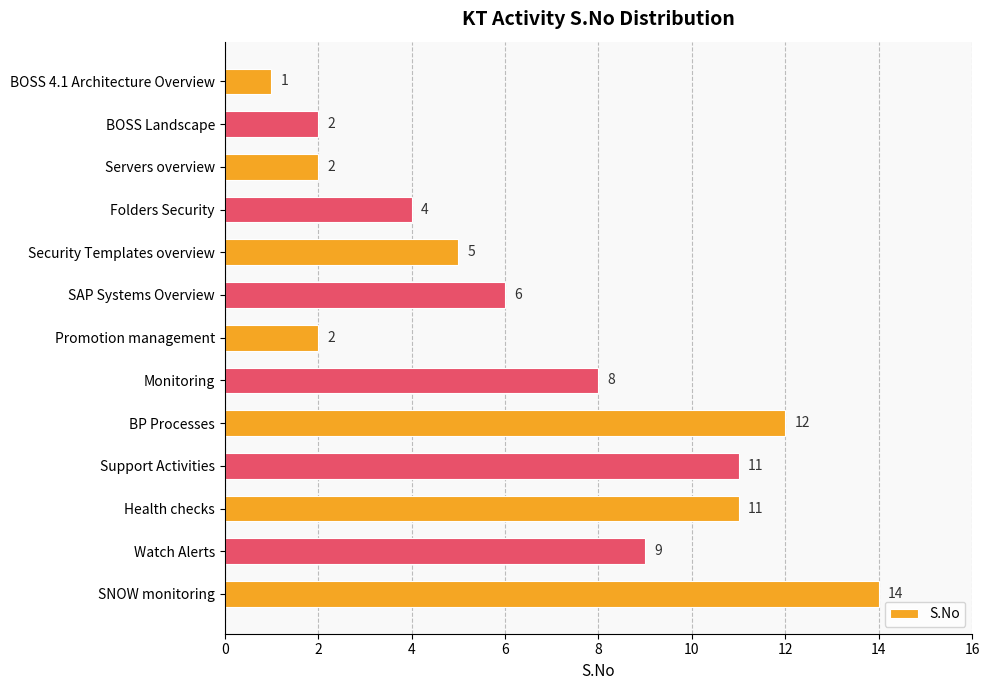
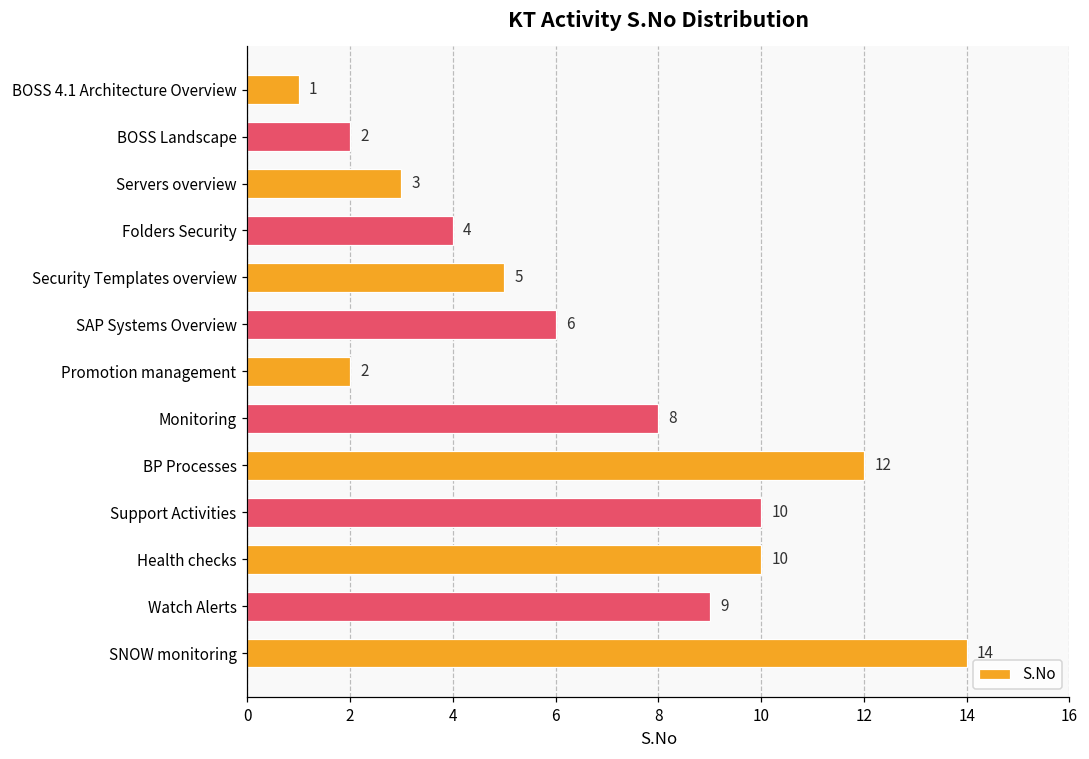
  {
    "BOSS 4.1 Architecture Overview": 1,
    "BOSS Landscape": 2,
-   "Servers overview": 2,
+   "Servers overview": 3,
    "Folders Security": 4,
    "Security Templates overview": 5,
    "SAP Systems Overview": 6,
    "Promotion management": 2,
    "Monitoring": 8,
    "BP Processes": 12,
-   "Support Activities": 11,
-   "Health checks": 11,
+   "Support Activities": 10,
+   "Health checks": 10,
    "Watch Alerts": 9,
    "SNOW monitoring": 14
  }
